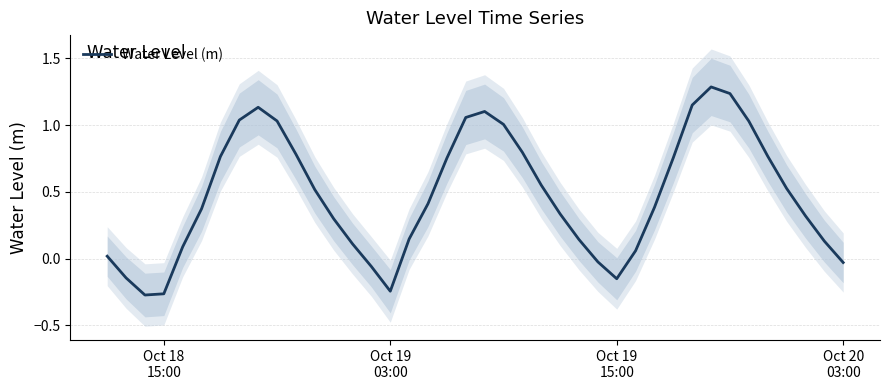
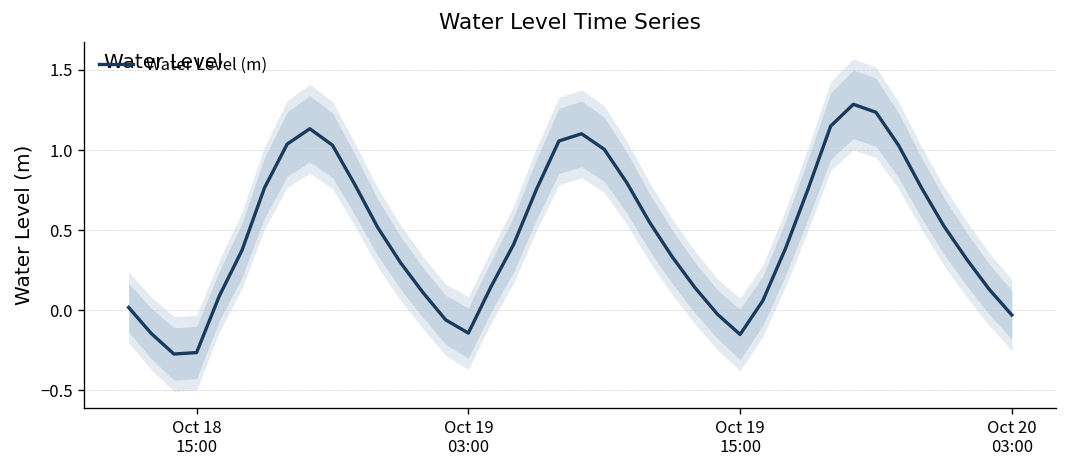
  {
    "Water Level (m)": {
      "Oct 18 15:00": -0.26,
-     "Oct 19 03:00": -0.24,
+     "Oct 19 03:00": -0.14,
      "Oct 19 15:00": -0.15,
      "Oct 20 03:00": -0.03
    }
  }
